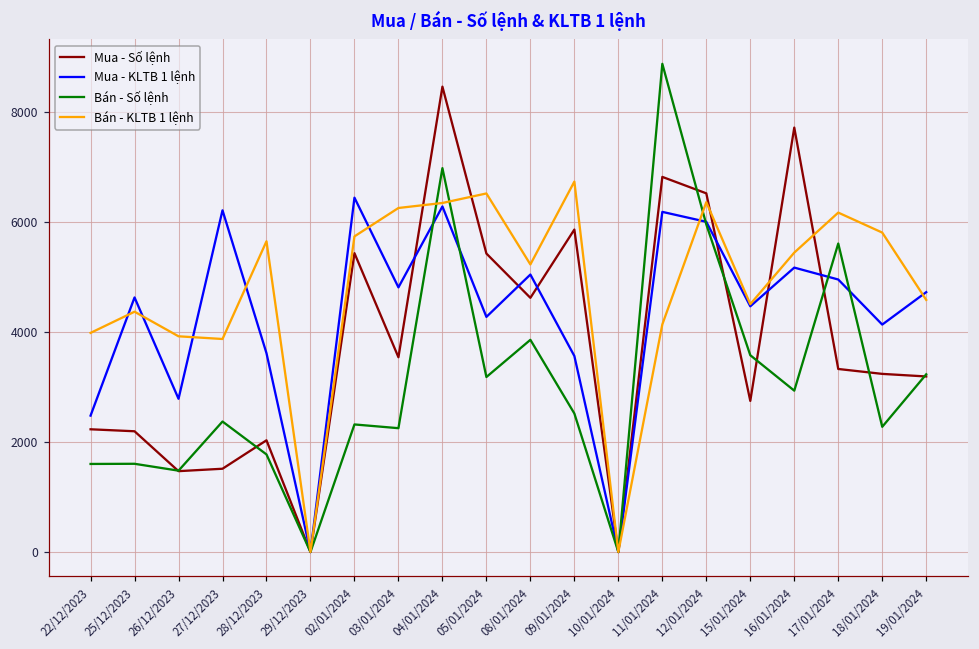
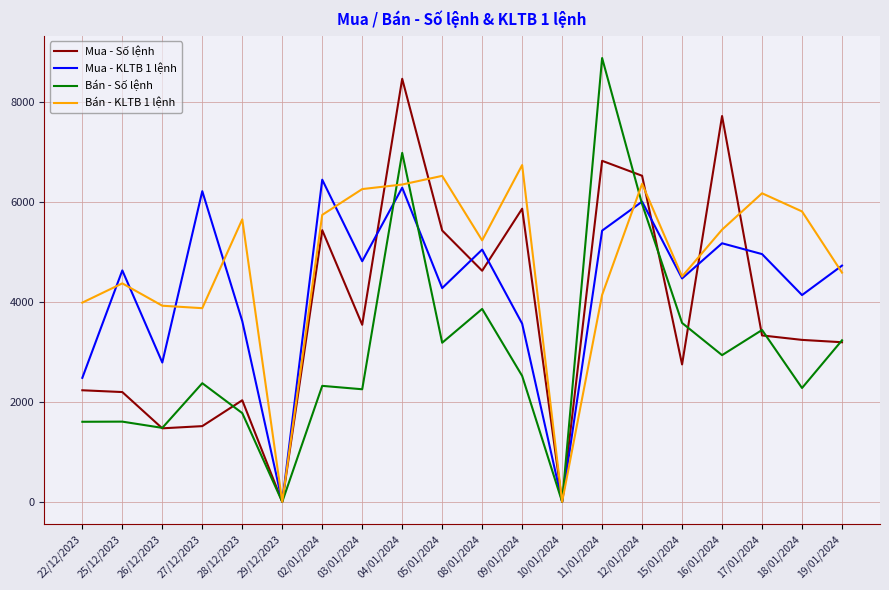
  {
    "Mua - Số lệnh": {
      "22/12/2023": 2200,
      "25/12/2023": 2200,
      "27/12/2023": 1500,
      "28/12/2023": 2000,
      "02/01/2024": 5400,
      "03/01/2024": 3500,
      "04/01/2024": 8500,
      "05/01/2024": 5400,
      "08/01/2024": 4600,
      "09/01/2024": 5900,
      "11/01/2024": 6800,
      "12/01/2024": 6500,
      "15/01/2024": 2700,
      "16/01/2024": 7700,
      "17/01/2024": 3300,
      "18/01/2024": 3200
    },
    "Mua - KLTB 1 lệnh": {
      "22/12/2023": 2500,
      "25/12/2023": 4600,
      "26/12/2023": 2800,
      "27/12/2023": 6200,
      "28/12/2023": 3600,
      "02/01/2024": 6400,
      "03/01/2024": 4800,
      "04/01/2024": 6300,
      "05/01/2024": 4300,
      "08/01/2024": 5000,
      "09/01/2024": 3600,
-     "11/01/2024": 6200,
+     "11/01/2024": 5400,
      "16/01/2024": 5200,
      "17/01/2024": 5000,
      "18/01/2024": 4100,
      "19/01/2024": 4700
    },
    "Bán - Số lệnh": {
      "22/12/2023": 1600,
      "25/12/2023": 1600,
      "27/12/2023": 2400,
      "28/12/2023": 1800,
      "02/01/2024": 2300,
      "03/01/2024": 2300,
      "04/01/2024": 7000,
      "05/01/2024": 3200,
      "08/01/2024": 3900,
      "09/01/2024": 2500,
      "11/01/2024": 8900,
      "15/01/2024": 3600,
      "16/01/2024": 2900,
-     "17/01/2024": 5600,
+     "17/01/2024": 3400,
      "18/01/2024": 2300
    },
    "Bán - KLTB 1 lệnh": {
      "22/12/2023": 4000,
      "25/12/2023": 4400,
      "26/12/2023": 3900,
      "27/12/2023": 3900,
      "28/12/2023": 5600,
      "02/01/2024": 5700,
      "03/01/2024": 6300,
      "04/01/2024": 6300,
      "05/01/2024": 6500,
      "08/01/2024": 5200,
      "09/01/2024": 6700,
      "11/01/2024": 4100,
      "12/01/2024": 6400,
      "16/01/2024": 5400,
      "17/01/2024": 6200,
      "18/01/2024": 5800,
      "19/01/2024": 4600
    }
  }
